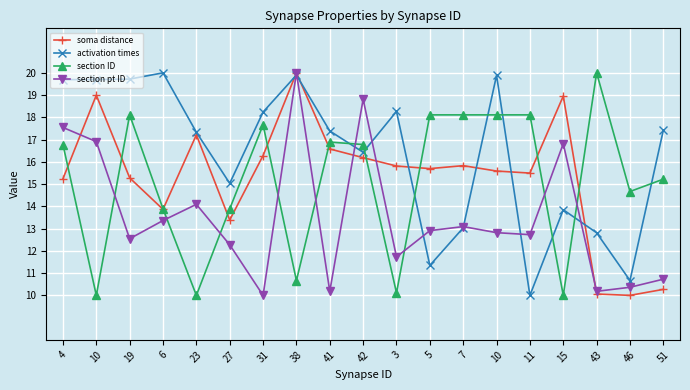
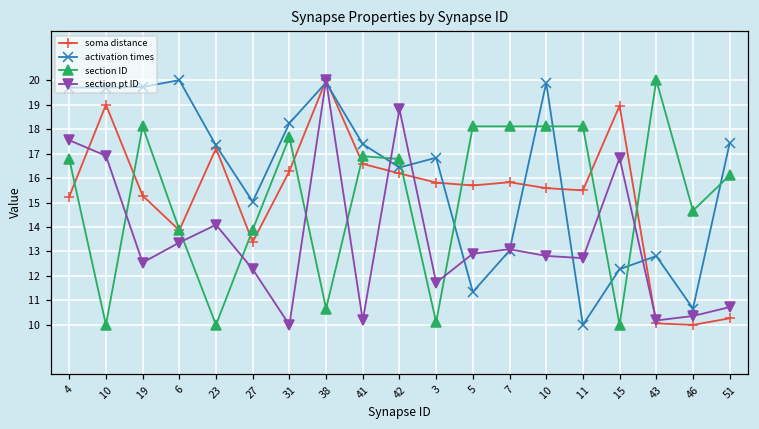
  {
    "soma distance": {
      "4": 15.2,
      "19": 15.3,
      "23": 17.2,
      "27": 13.4,
      "31": 16.3,
      "41": 16.6,
      "42": 16.2,
      "3": 15.8,
      "5": 15.7,
      "7": 15.8,
      "11": 15.5,
      "15": 19.0,
      "43": 10.1,
      "46": 10.0,
      "51": 10.3
    },
    "activation times": {
      "6": 20.0,
      "23": 17.3,
      "27": 15.0,
      "31": 18.2,
      "41": 17.4,
      "42": 16.4,
-     "3": 18.3,
+     "3": 16.8,
      "5": 11.3,
      "11": 10.0,
-     "15": 13.8,
+     "15": 12.3,
      "43": 12.8,
      "46": 10.7,
      "51": 17.4
    },
    "section ID": {
      "4": 16.8,
      "19": 18.1,
      "23": 10.0,
      "27": 13.9,
      "31": 17.7,
      "38": 10.7,
      "41": 16.9,
      "42": 16.8,
      "3": 10.1,
      "5": 18.1,
      "7": 18.1,
      "11": 18.1,
      "15": 10.0,
      "43": 20.0,
      "46": 14.7,
-     "51": 15.2
+     "51": 16.1
    },
    "section pt ID": {
      "4": 17.5,
      "19": 12.5,
      "6": 13.4,
      "23": 14.1,
      "27": 12.3,
      "31": 10.0,
      "41": 10.2,
      "42": 18.8,
      "3": 11.7,
      "5": 12.9,
      "11": 12.7,
      "15": 16.8,
      "43": 10.2,
      "46": 10.4,
      "51": 10.7
    }
  }
